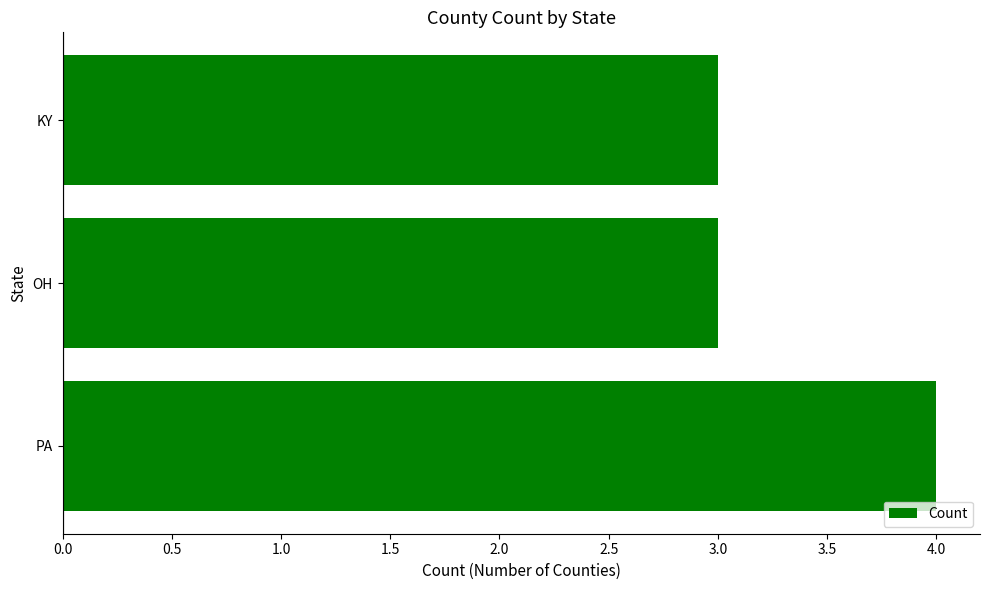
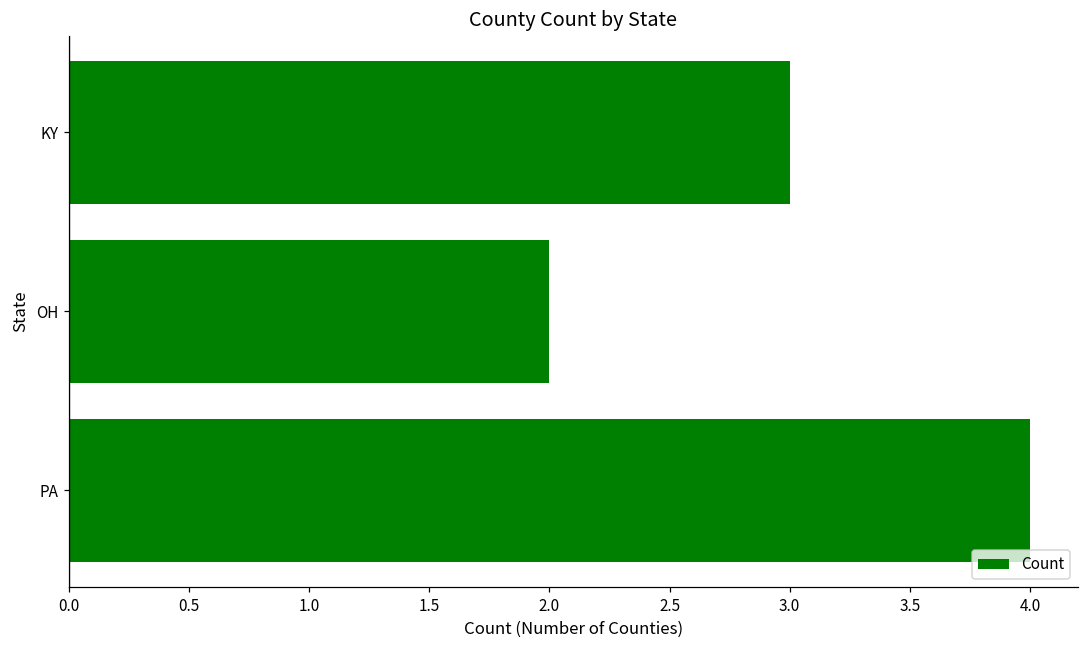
  {
    "KY": 3,
-   "OH": 3,
+   "OH": 2,
    "PA": 4
  }
